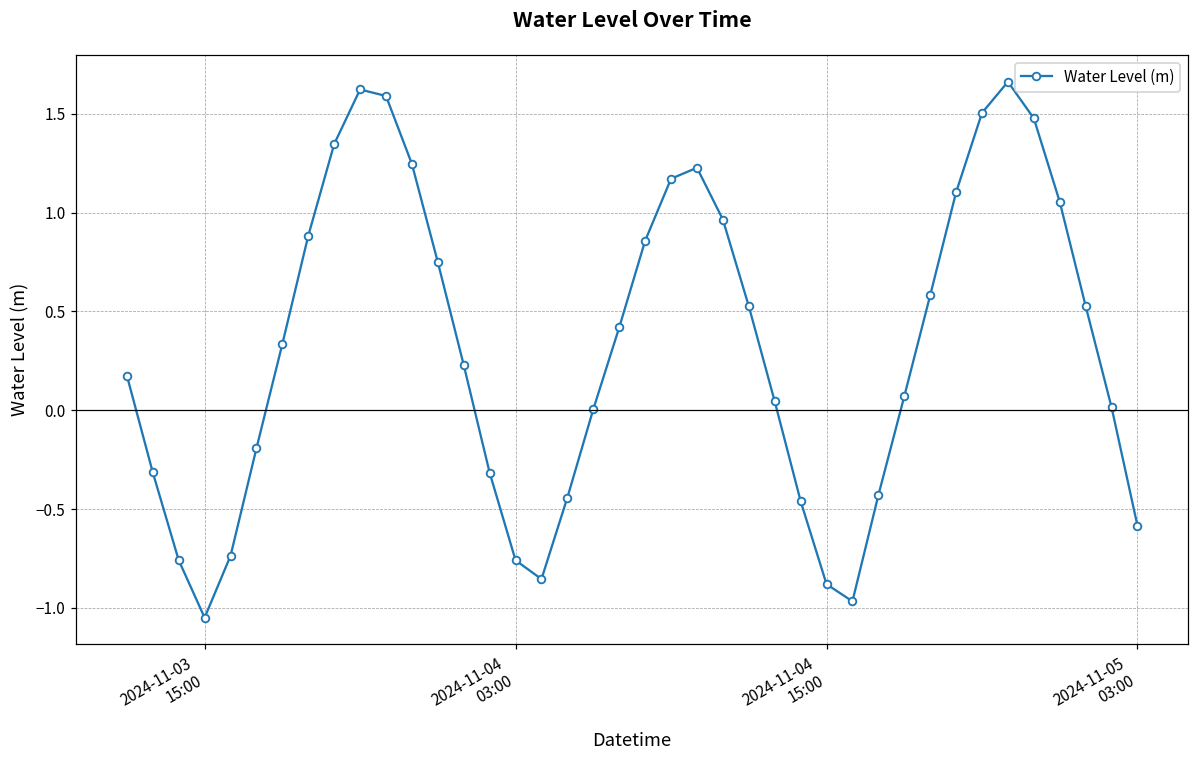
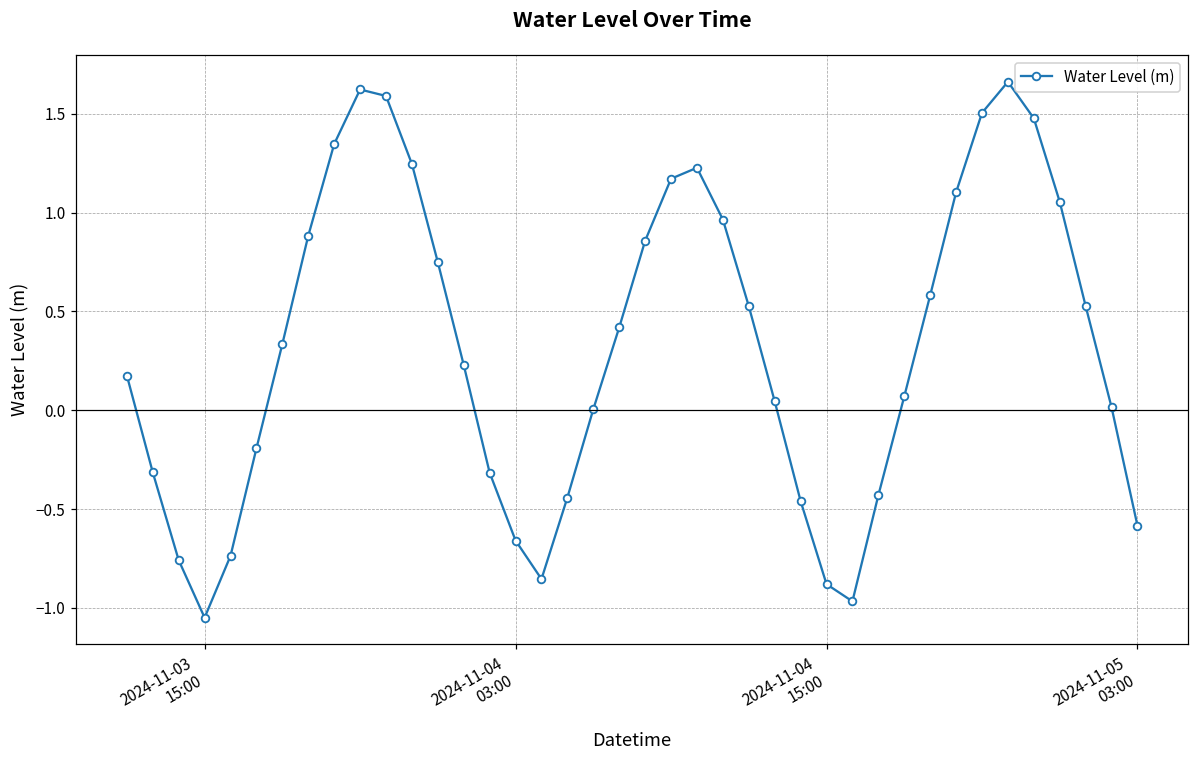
  {
    "2024-11-03 15:00": -1.05,
-   "2024-11-04 03:00": -0.76,
+   "2024-11-04 03:00": -0.66,
    "2024-11-04 15:00": -0.88,
    "2024-11-05 03:00": -0.58
  }
